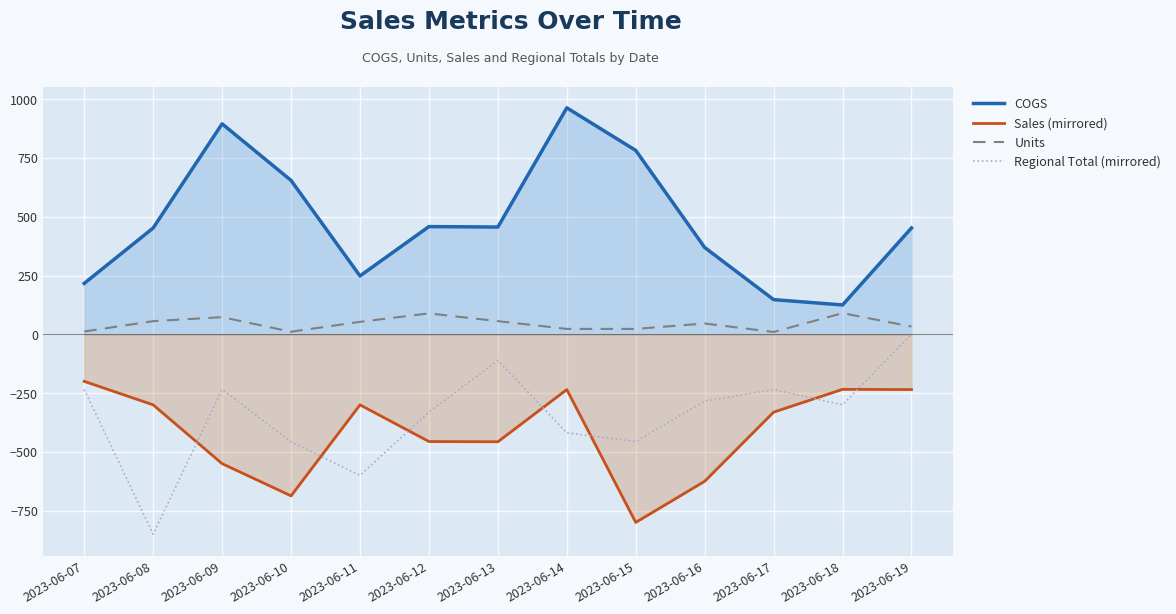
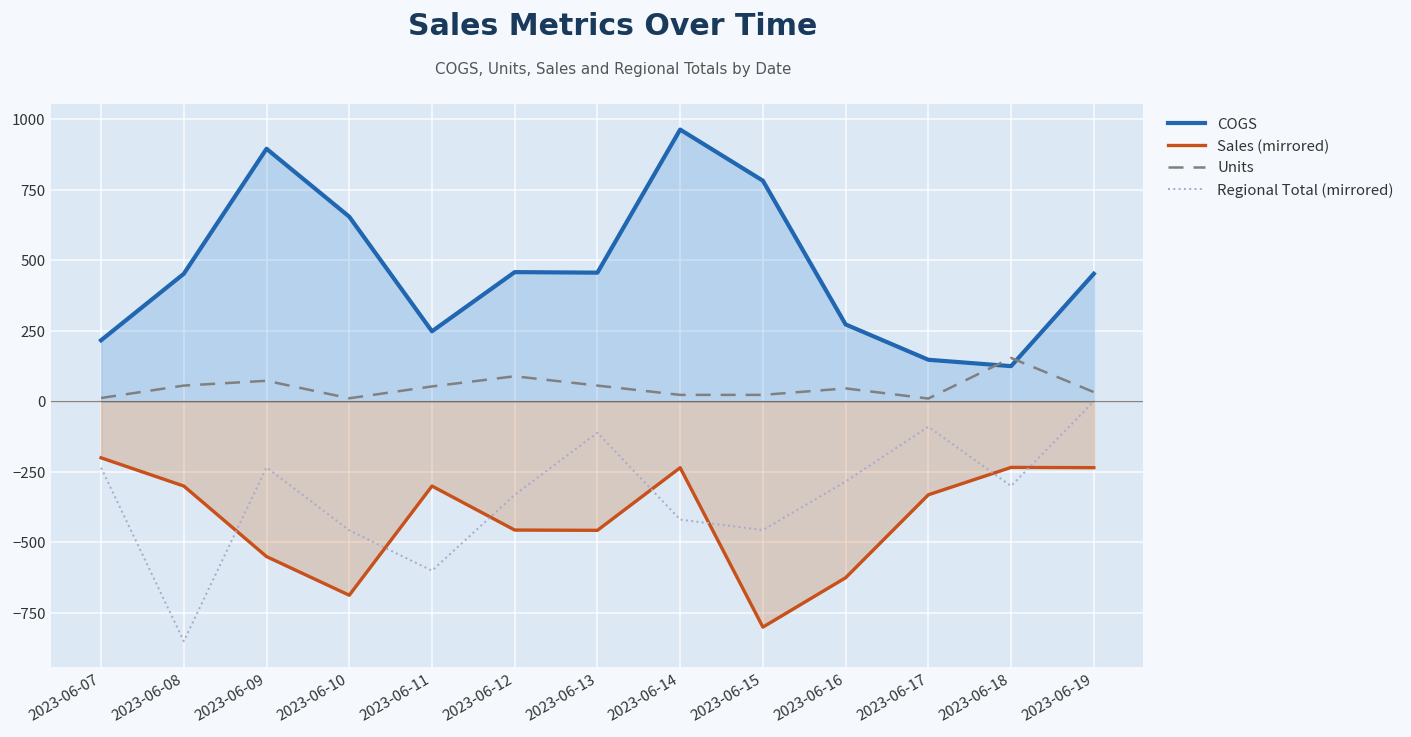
  {
    "COGS": {
      "2023-06-07": 220,
      "2023-06-08": 450,
      "2023-06-09": 900,
      "2023-06-10": 650,
      "2023-06-11": 250,
      "2023-06-12": 460,
      "2023-06-13": 460,
      "2023-06-14": 960,
      "2023-06-15": 780,
-     "2023-06-16": 370,
+     "2023-06-16": 270,
      "2023-06-17": 150,
      "2023-06-18": 120,
      "2023-06-19": 450
    },
    "Sales (mirrored)": {
      "2023-06-07": -200,
      "2023-06-08": -300,
      "2023-06-09": -550,
      "2023-06-10": -690,
      "2023-06-11": -300,
      "2023-06-12": -460,
      "2023-06-13": -460,
      "2023-06-14": -240,
      "2023-06-15": -800,
      "2023-06-16": -630,
      "2023-06-17": -330,
      "2023-06-18": -230,
      "2023-06-19": -240
    },
    "Units": {
      "2023-06-07": 10,
      "2023-06-08": 60,
      "2023-06-09": 70,
      "2023-06-10": 10,
      "2023-06-11": 50,
      "2023-06-12": 90,
      "2023-06-13": 60,
      "2023-06-14": 20,
      "2023-06-15": 20,
      "2023-06-16": 50,
-     "2023-06-18": 90,
+     "2023-06-18": 150,
      "2023-06-19": 30
    },
    "Regional Total (mirrored)": {
      "2023-06-07": -240,
      "2023-06-08": -850,
      "2023-06-09": -230,
      "2023-06-10": -460,
      "2023-06-11": -600,
      "2023-06-12": -330,
      "2023-06-13": -110,
      "2023-06-14": -420,
      "2023-06-15": -460,
      "2023-06-16": -280,
-     "2023-06-17": -240,
+     "2023-06-17": -90,
      "2023-06-18": -300
    }
  }
